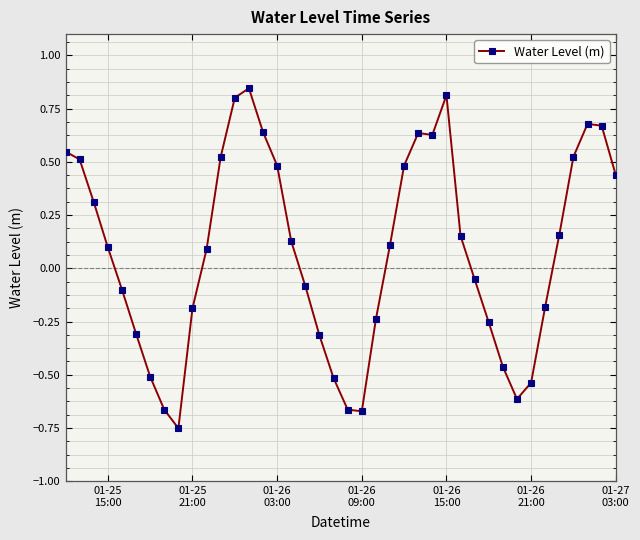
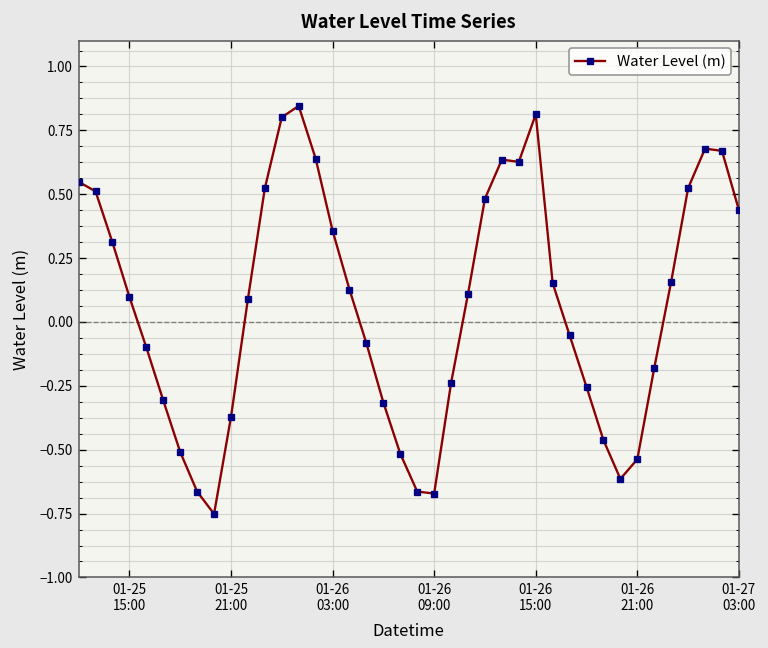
  {
    "01-25 15:00": 0.10,
-   "01-25 21:00": -0.19,
-   "01-26 03:00": 0.48,
+   "01-25 21:00": -0.37,
+   "01-26 03:00": 0.36,
    "01-26 09:00": -0.67,
    "01-26 15:00": 0.81,
    "01-26 21:00": -0.54,
    "01-27 03:00": 0.44
  }
